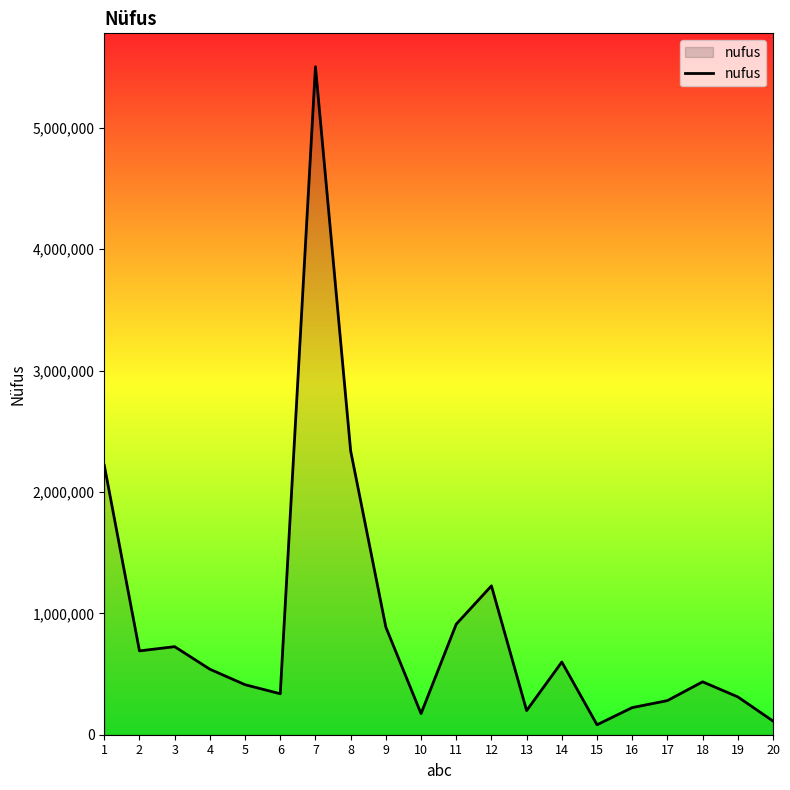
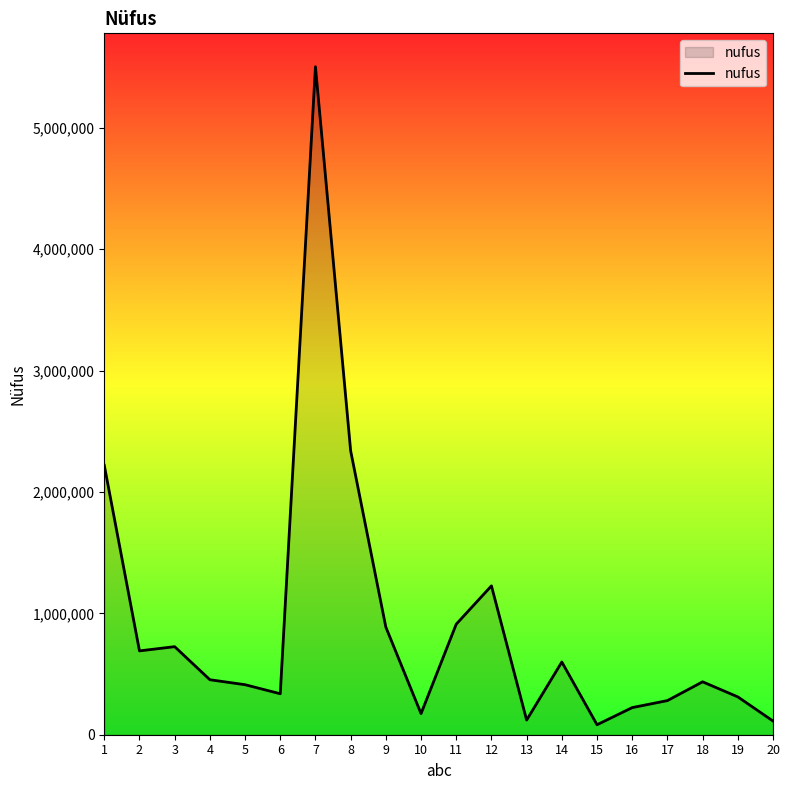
  {
    "1": "2,220,000",
    "2": "690,000",
    "3": "730,000",
-   "4": "540,000",
+   "4": "450,000",
    "5": "410,000",
    "6": "340,000",
    "7": "5,500,000",
    "8": "2,340,000",
    "9": "890,000",
    "10": "170,000",
    "11": "910,000",
    "12": "1,230,000",
-   "13": "200,000",
+   "13": "120,000",
    "14": "600,000",
    "15": "80,000",
    "16": "220,000",
    "17": "280,000",
    "18": "440,000",
    "19": "310,000",
    "20": "110,000"
  }
